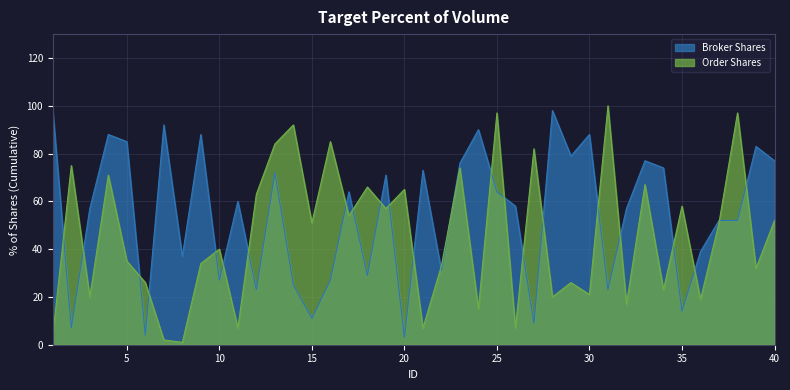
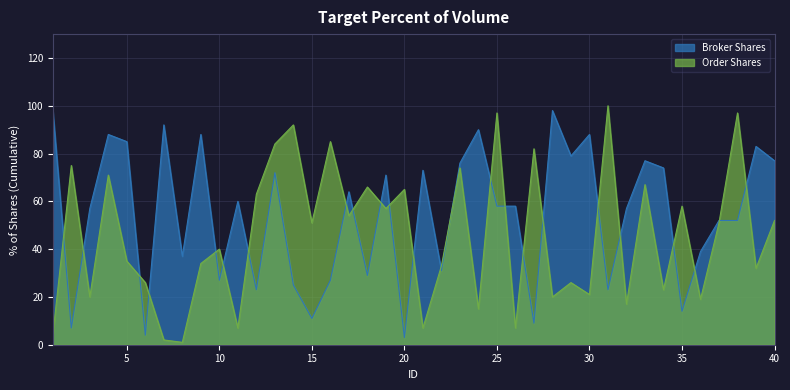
  {
    "Broker Shares": {
      "5": 85,
      "10": 27,
      "15": 11,
      "20": 3,
-     "25": 64,
+     "25": 58,
      "30": 88,
      "35": 14,
      "40": 77
    },
    "Order Shares": {
      "5": 35,
      "10": 40,
      "15": 51,
      "20": 65,
      "25": 97,
      "30": 21,
      "35": 58,
      "40": 52
    }
  }
